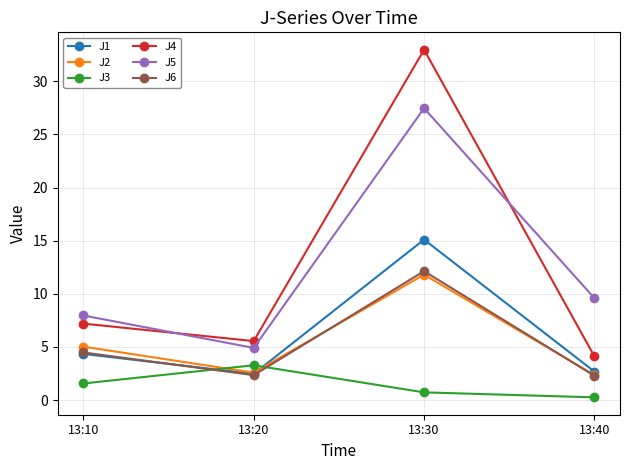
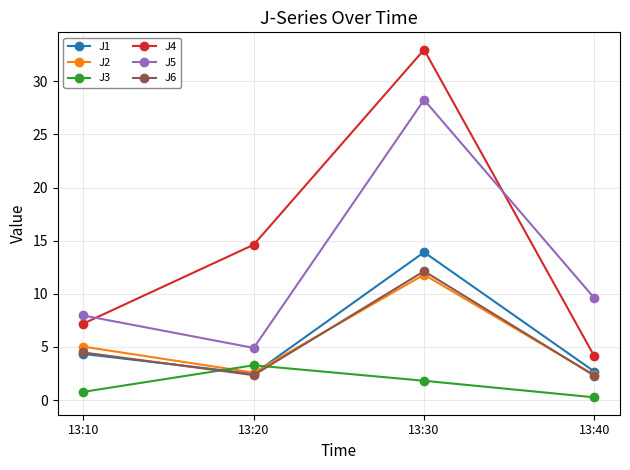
  {
    "J1": {
-     "13:30": 15.1,
+     "13:30": 13.9,
      "13:40": 2.7
    },
    "J2": {
      "13:10": 5.0,
      "13:30": 11.8
    },
    "J3": {
-     "13:10": 1.6,
+     "13:10": 0.8,
      "13:20": 3.3,
-     "13:30": 0.7,
+     "13:30": 1.8,
      "13:40": 0.3
    },
    "J4": {
      "13:10": 7.2,
-     "13:20": 5.6,
+     "13:20": 14.6,
      "13:30": 33.0,
      "13:40": 4.1
    },
    "J5": {
      "13:10": 8.0,
      "13:20": 4.9,
-     "13:30": 27.5,
+     "13:30": 28.3,
      "13:40": 9.6
    },
    "J6": {
      "13:30": 12.1
    }
  }
